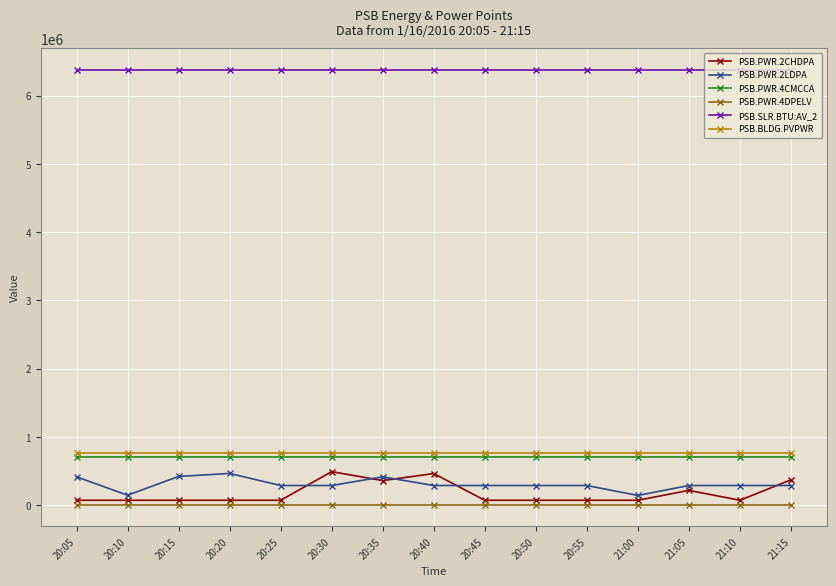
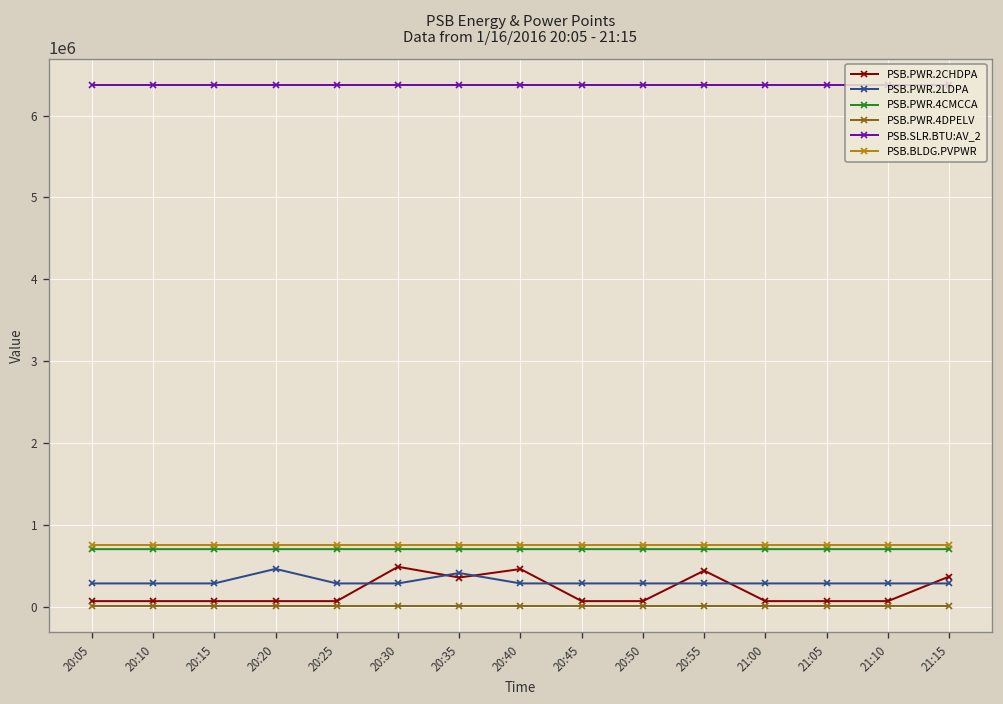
  {
    "PSB.PWR.2CHDPA": {
      "20:05": 100000,
      "20:10": 100000,
      "20:15": 100000,
      "20:20": 100000,
      "20:25": 100000,
      "20:30": 500000,
      "20:35": 400000,
      "20:40": 500000,
      "20:45": 100000,
      "20:50": 100000,
-     "20:55": 100000,
+     "20:55": 400000,
      "21:00": 100000,
-     "21:05": 200000,
+     "21:05": 100000,
      "21:10": 100000,
      "21:15": 400000
    },
    "PSB.PWR.2LDPA": {
-     "20:05": 400000,
-     "20:10": 100000,
-     "20:15": 400000,
+     "20:05": 300000,
+     "20:10": 300000,
+     "20:15": 300000,
      "20:20": 500000,
      "20:25": 300000,
      "20:30": 300000,
      "20:35": 400000,
      "20:40": 300000,
      "20:45": 300000,
      "20:50": 300000,
      "20:55": 300000,
-     "21:00": 100000,
+     "21:00": 300000,
      "21:05": 300000,
      "21:10": 300000,
      "21:15": 300000
    },
    "PSB.PWR.4CMCCA": {
      "20:05": 700000,
      "20:10": 700000,
      "20:15": 700000,
      "20:20": 700000,
      "20:25": 700000,
      "20:30": 700000,
      "20:35": 700000,
      "20:40": 700000,
      "20:45": 700000,
      "20:50": 700000,
      "20:55": 700000,
      "21:00": 700000,
      "21:05": 700000,
      "21:10": 700000,
      "21:15": 700000
    },
    "PSB.SLR.BTU:AV_2": {
      "20:05": 6400000,
      "20:10": 6400000,
      "20:15": 6400000,
      "20:20": 6400000,
      "20:25": 6400000,
      "20:30": 6400000,
      "20:35": 6400000,
      "20:40": 6400000,
      "20:45": 6400000,
      "20:50": 6400000,
      "20:55": 6400000,
      "21:00": 6400000,
      "21:05": 6400000
    }
  }
